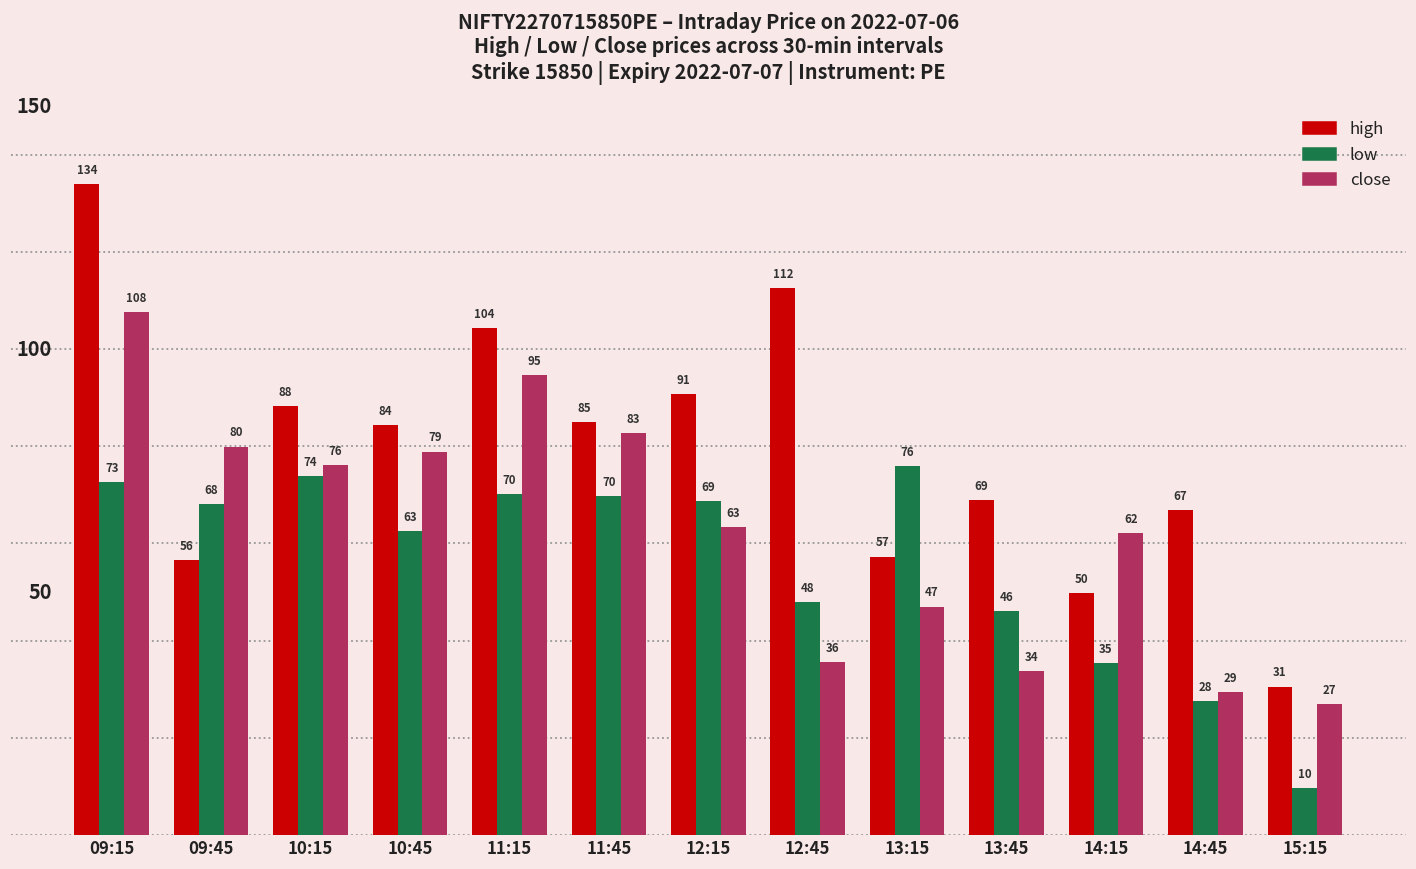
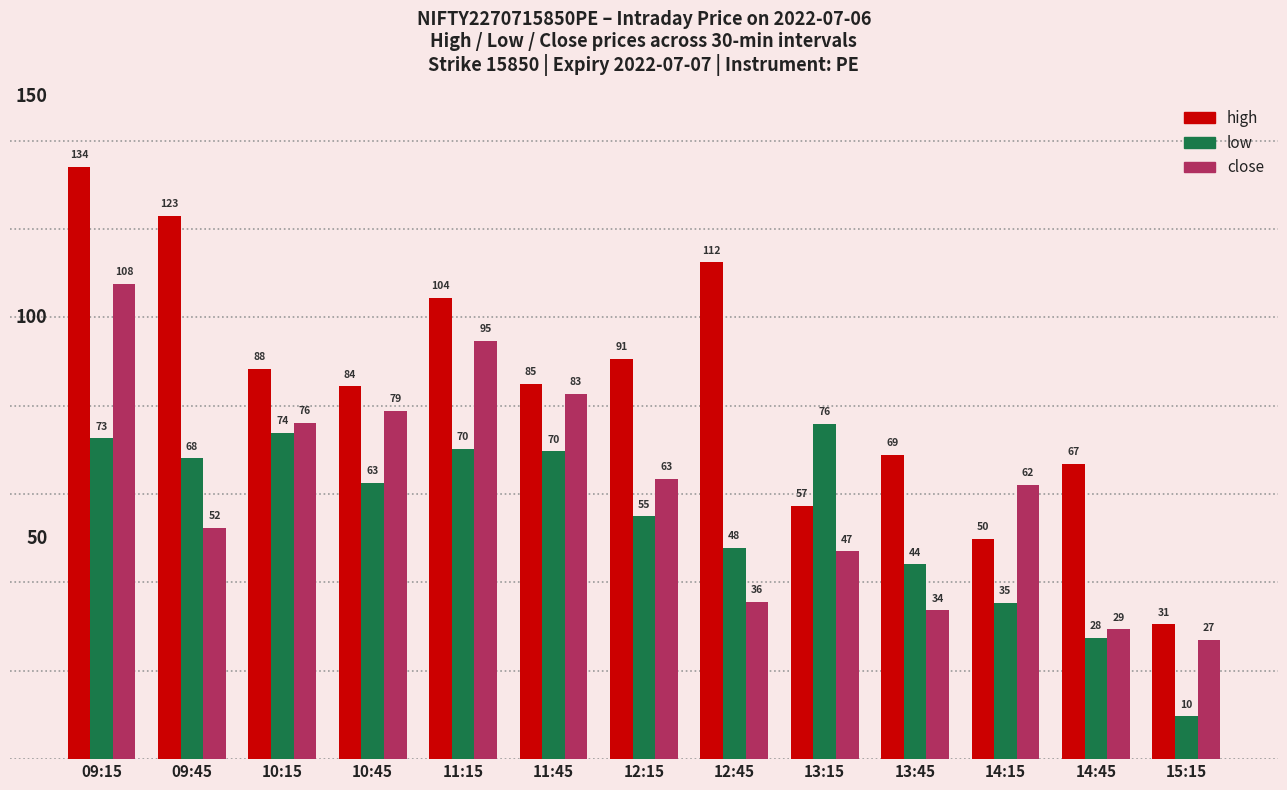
  {
    "high": {
      "09:15": 134,
-     "09:45": 56,
+     "09:45": 123,
      "10:15": 88,
      "10:45": 84,
      "11:15": 104,
      "11:45": 85,
      "12:15": 91,
      "12:45": 112,
      "13:15": 57,
      "13:45": 69,
      "14:15": 50,
      "14:45": 67,
      "15:15": 31
    },
    "low": {
      "09:15": 73,
      "09:45": 68,
      "10:15": 74,
      "10:45": 63,
      "11:15": 70,
      "11:45": 70,
-     "12:15": 69,
+     "12:15": 55,
      "12:45": 48,
      "13:15": 76,
-     "13:45": 46,
+     "13:45": 44,
      "14:15": 35,
      "14:45": 28,
      "15:15": 10
    },
    "close": {
      "09:15": 108,
-     "09:45": 80,
+     "09:45": 52,
      "10:15": 76,
      "10:45": 79,
      "11:15": 95,
      "11:45": 83,
      "12:15": 63,
      "12:45": 36,
      "13:15": 47,
      "13:45": 34,
      "14:15": 62,
      "14:45": 29,
      "15:15": 27
    }
  }
